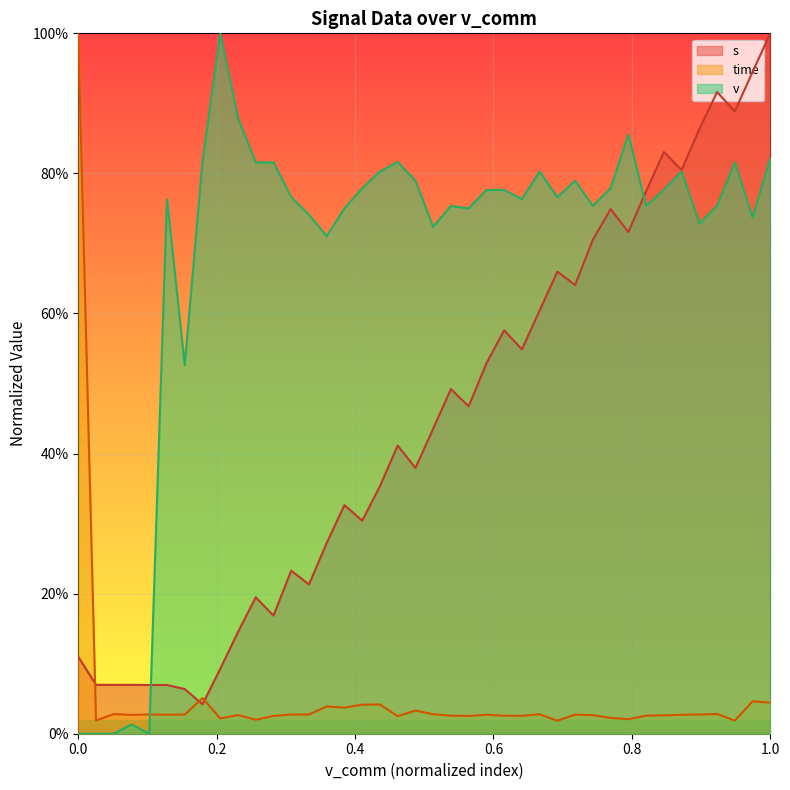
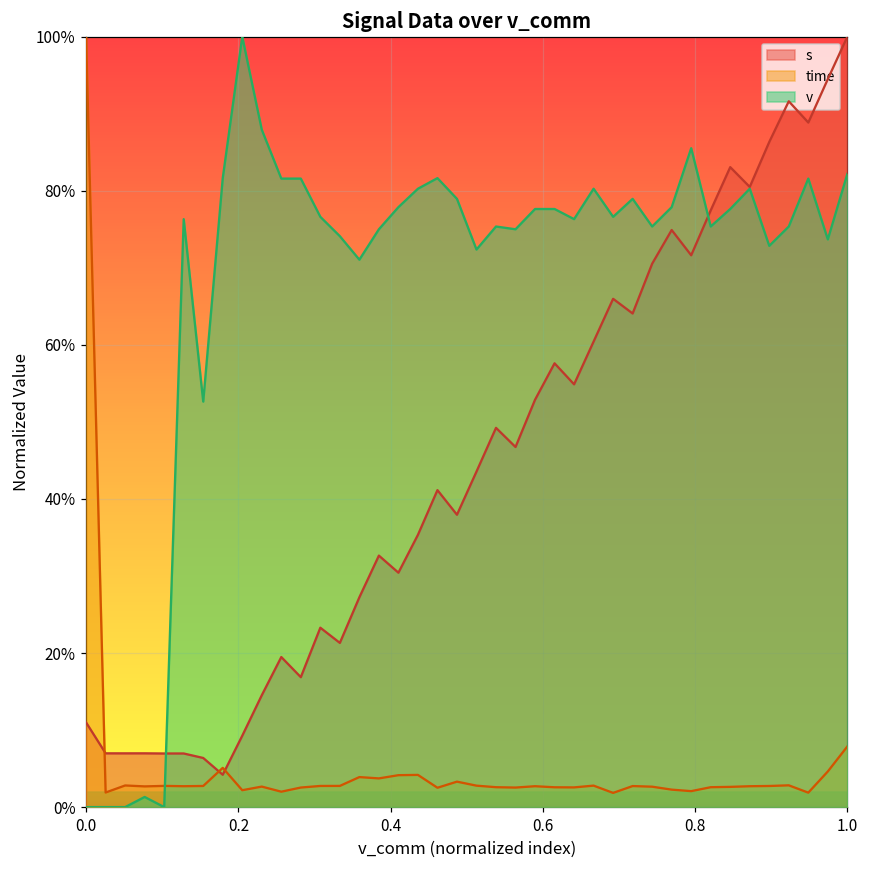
  {
    "s": {
      "0.0": "11%",
      "1.0": "100%"
    },
    "time": {
      "0.0": "100%",
-     "1.0": "4%"
+     "1.0": "8%"
    },
    "v": {
      "1.0": "82%"
    }
  }
